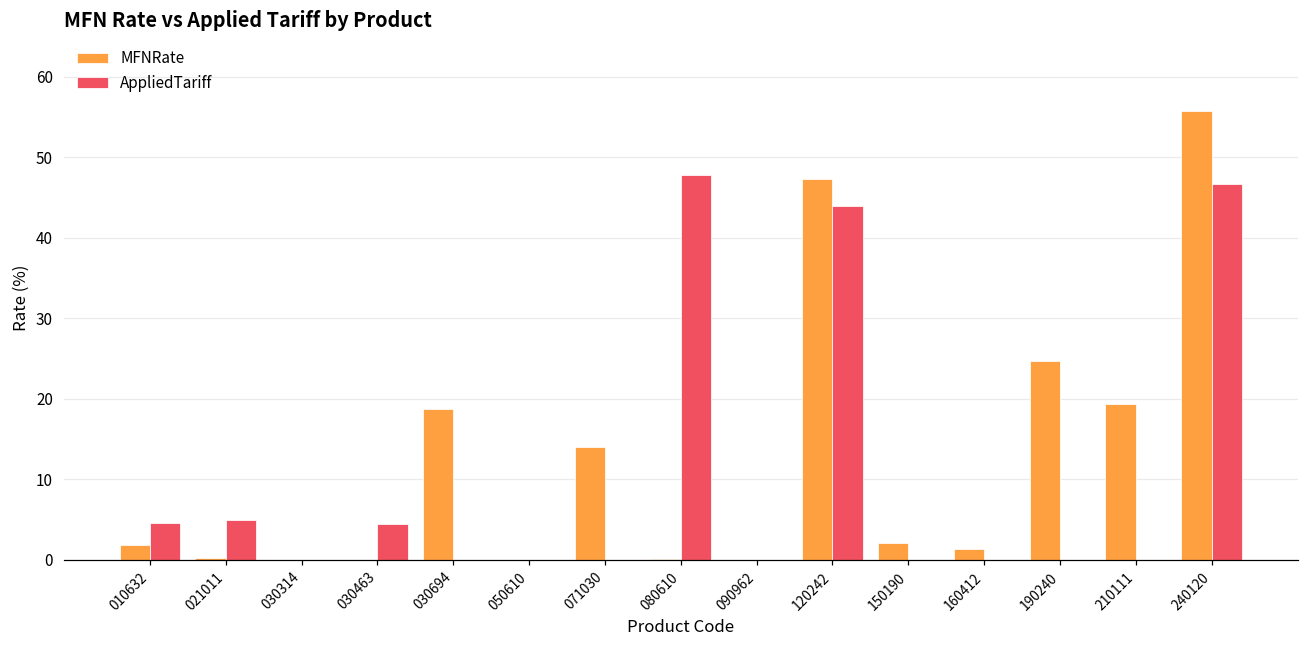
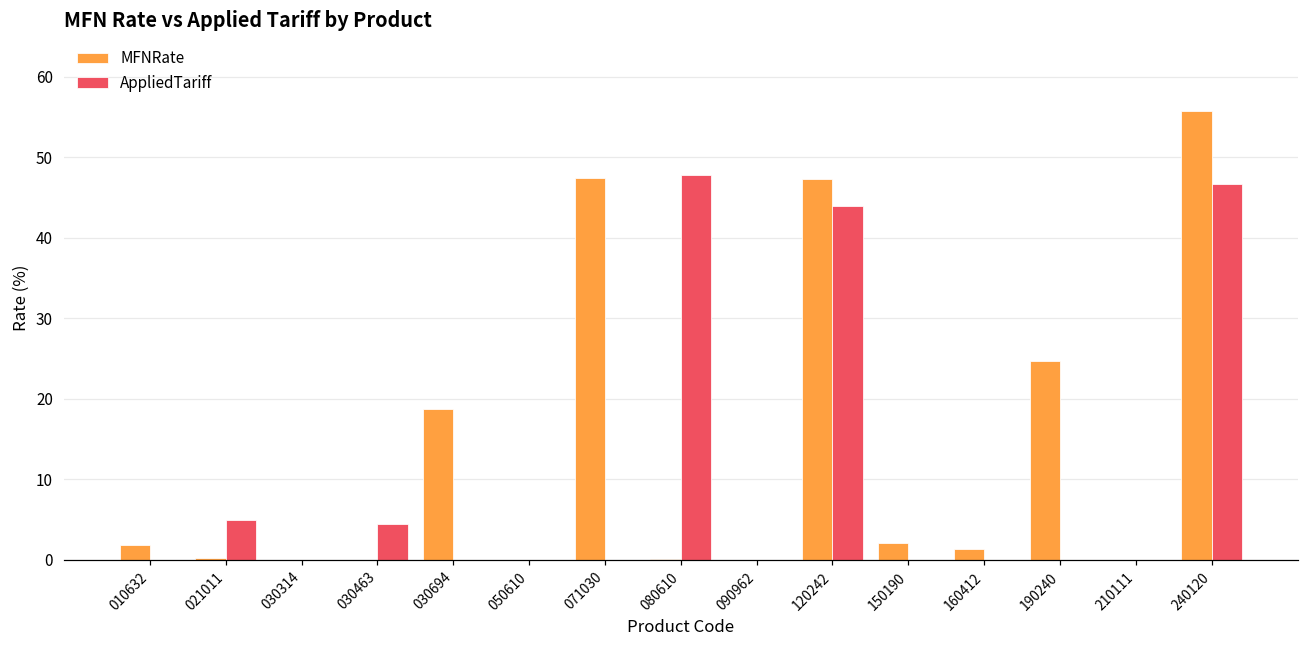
  {
    "MFNRate": {
      "010632": 2,
      "030314": 0,
      "030463": 0,
      "030694": 19,
      "050610": 0,
-     "071030": 14,
+     "071030": 47,
      "090962": 0,
      "120242": 47,
      "150190": 2,
      "160412": 1,
      "190240": 25,
-     "210111": 19,
+     "210111": 0,
      "240120": 56
    },
    "AppliedTariff": {
-     "010632": 5,
+     "010632": 0,
      "021011": 5,
      "030314": 0,
      "030463": 4,
      "030694": 0,
      "050610": 0,
      "071030": 0,
      "080610": 48,
      "090962": 0,
      "120242": 44,
      "150190": 0,
      "160412": 0,
      "190240": 0,
      "210111": 0,
      "240120": 47
    }
  }
